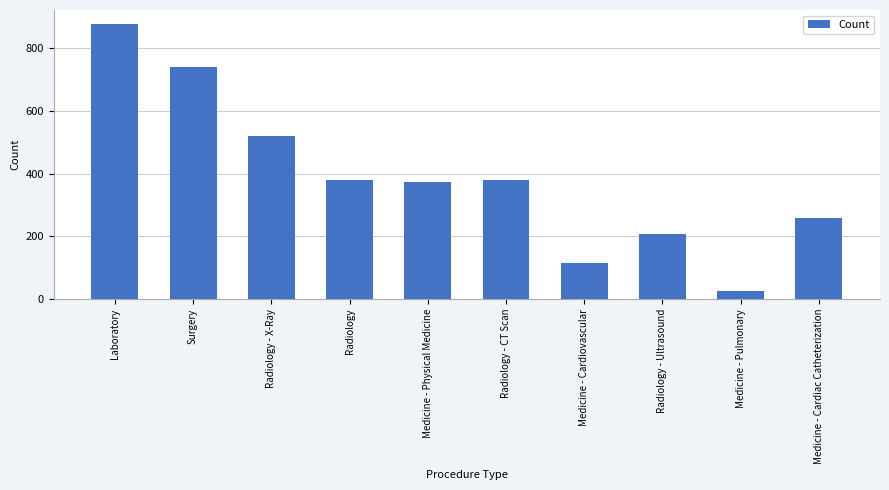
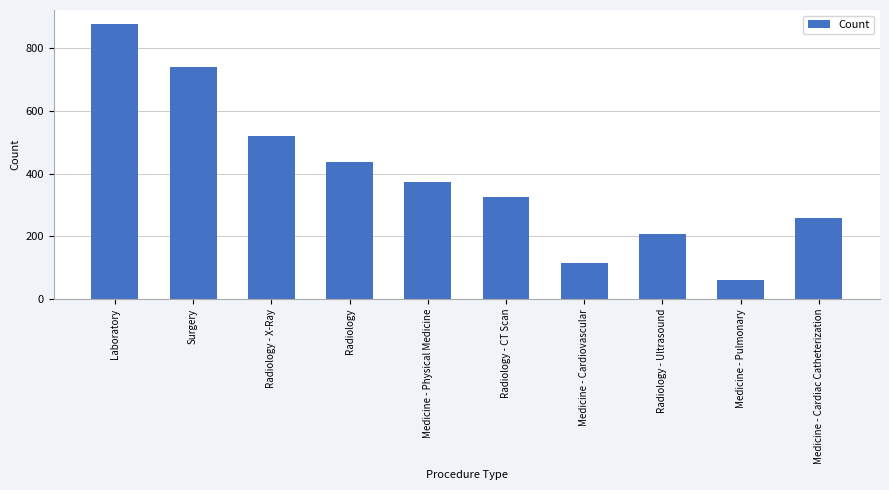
  {
    "Laboratory": 880,
    "Surgery": 740,
    "Radiology - X-Ray": 520,
-   "Radiology": 380,
+   "Radiology": 440,
    "Medicine - Physical Medicine": 370,
-   "Radiology - CT Scan": 380,
+   "Radiology - CT Scan": 320,
    "Medicine - Cardiovascular": 120,
    "Radiology - Ultrasound": 210,
-   "Medicine - Pulmonary": 30,
+   "Medicine - Pulmonary": 60,
    "Medicine - Cardiac Catheterization": 260
  }
